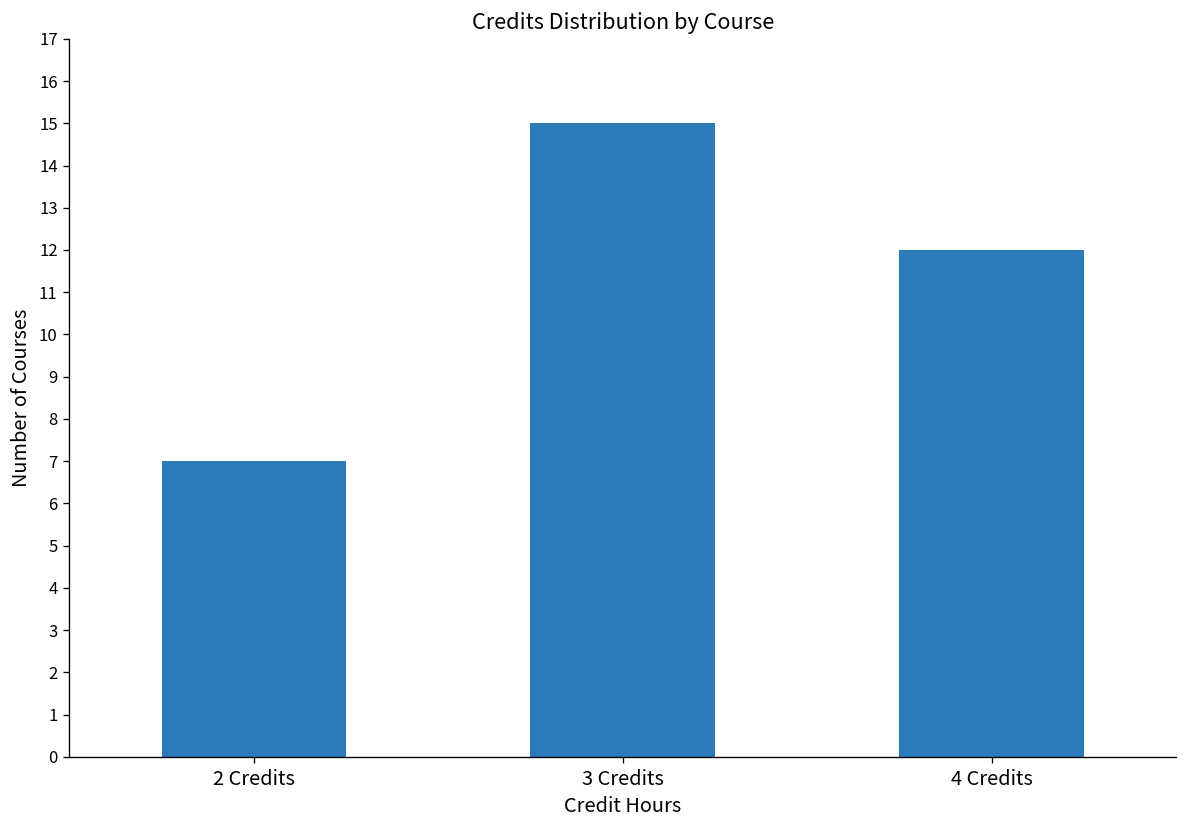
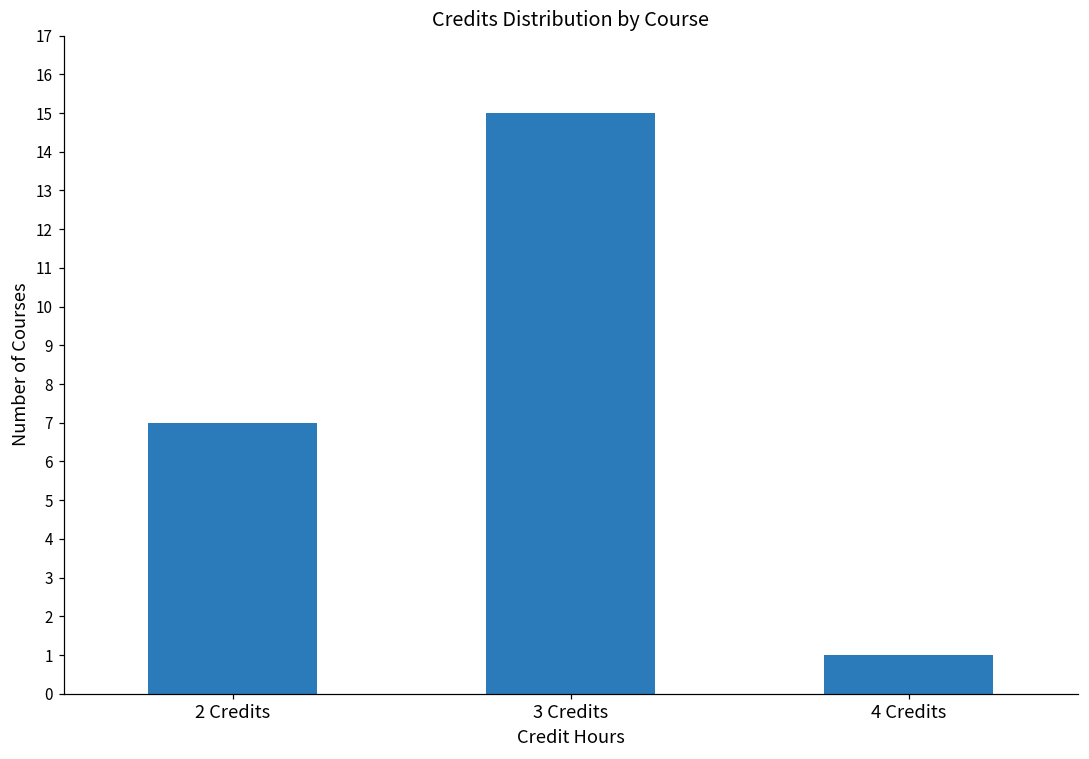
  {
    "2 Credits": 7,
    "3 Credits": 15,
-   "4 Credits": 12
+   "4 Credits": 1
  }
